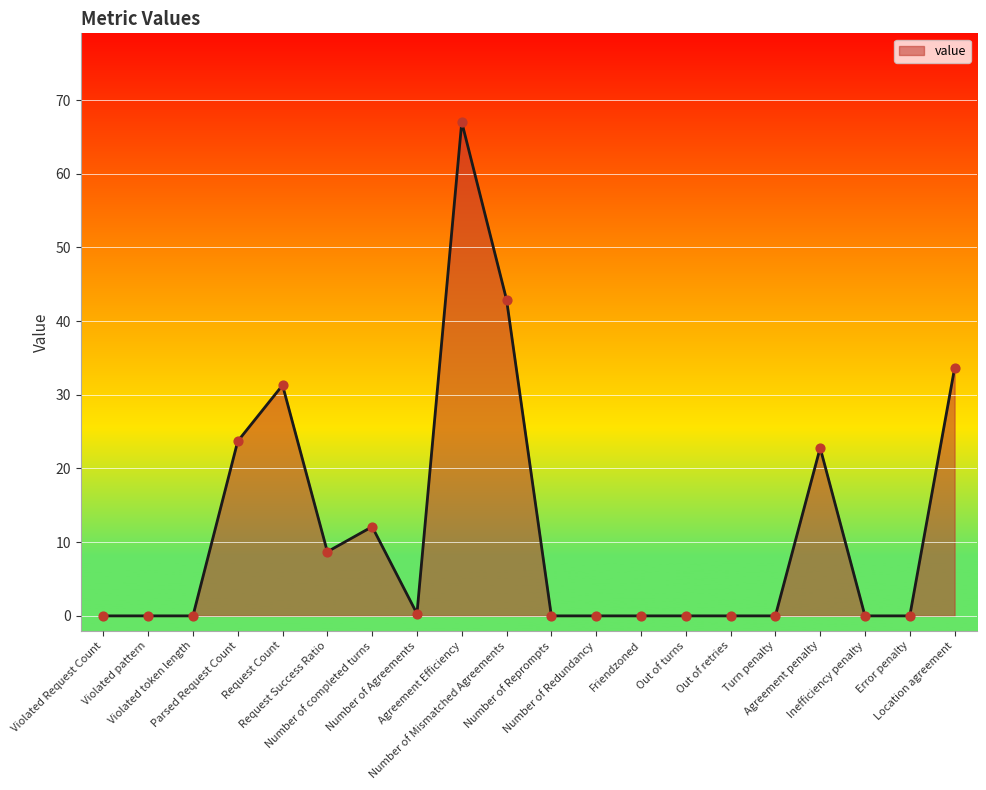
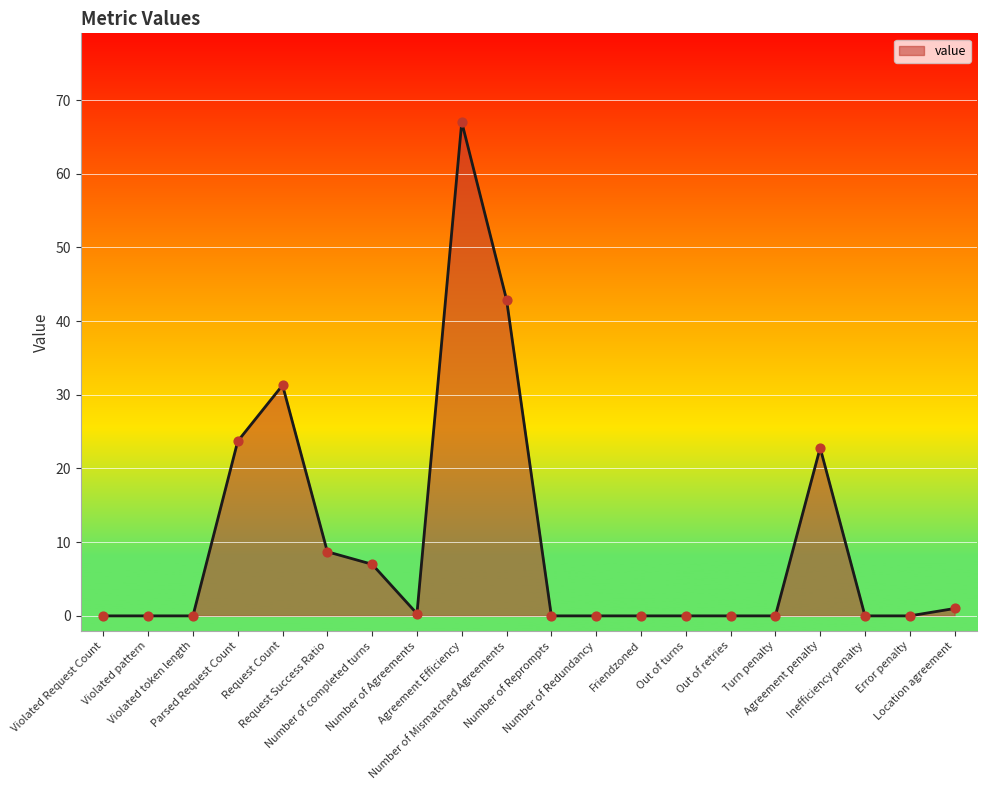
  {
    "Violated Request Count": 0,
    "Violated pattern": 0,
    "Violated token length": 0,
    "Parsed Request Count": 24,
    "Request Count": 31,
    "Request Success Ratio": 9,
-   "Number of completed turns": 12,
+   "Number of completed turns": 7,
    "Number of Agreements": 0,
    "Agreement Efficiency": 67,
    "Number of Mismatched Agreements": 43,
    "Number of Reprompts": 0,
    "Number of Redundancy": 0,
    "Friendzoned": 0,
    "Out of turns": 0,
    "Out of retries": 0,
    "Turn penalty": 0,
    "Agreement penalty": 23,
    "Inefficiency penalty": 0,
    "Error penalty": 0,
-   "Location agreement": 34
+   "Location agreement": 1
  }
